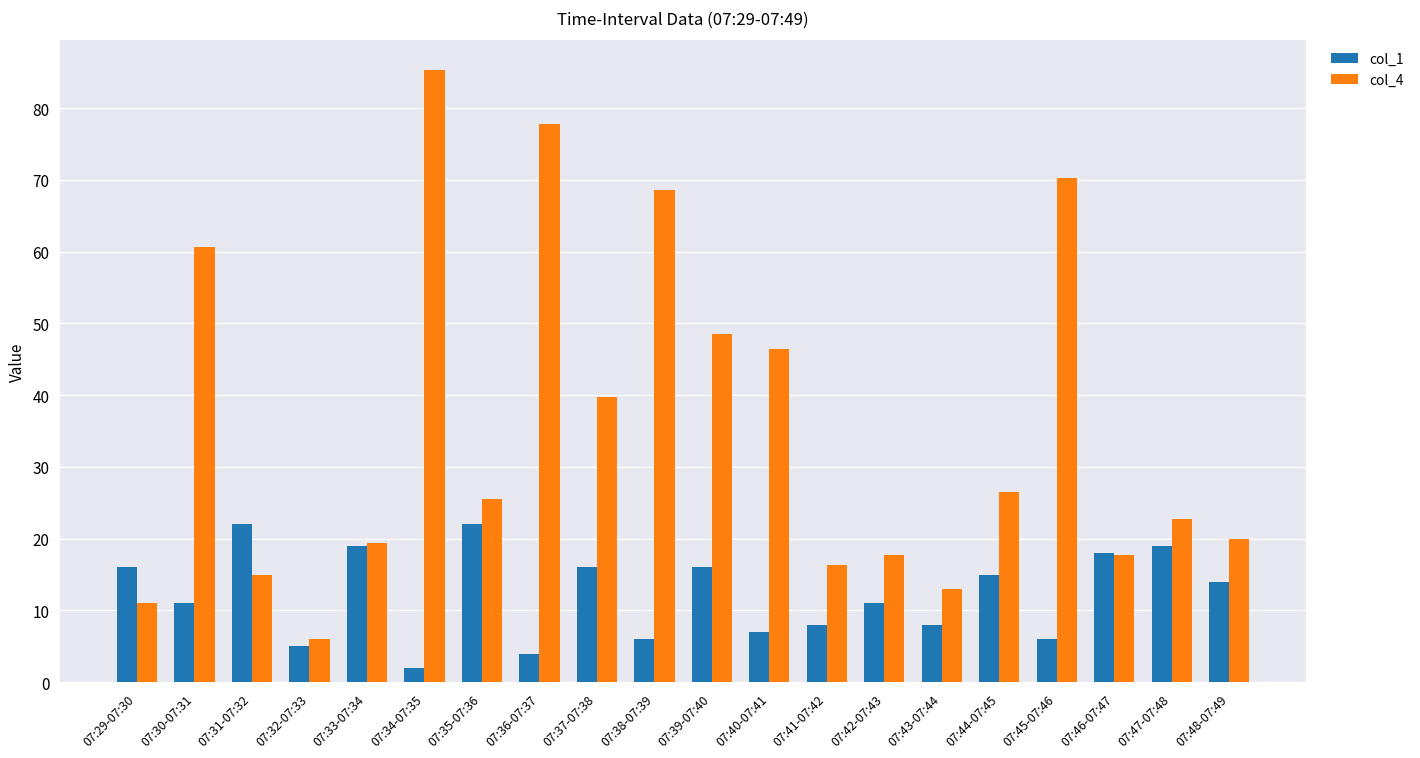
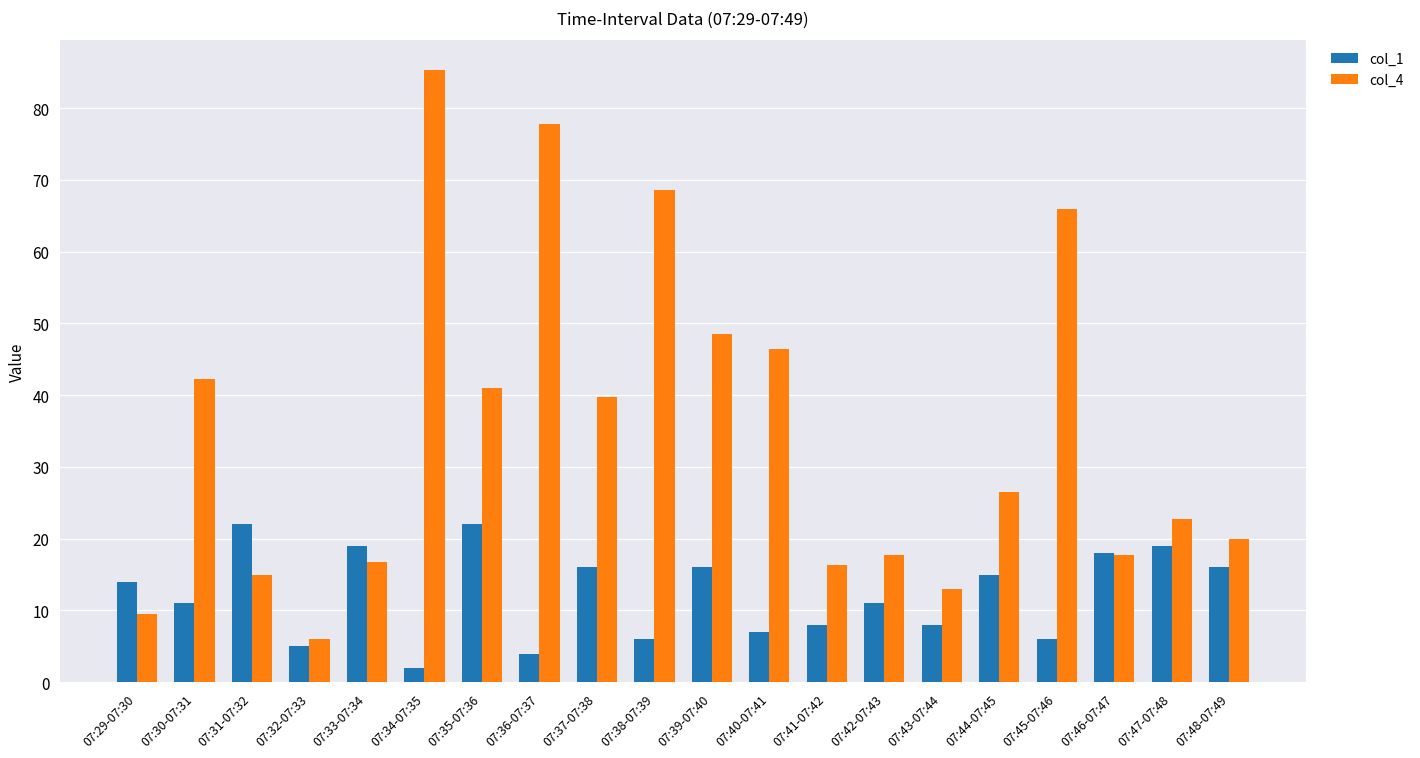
  {
    "col_1": {
-     "07:29-07:30": 16,
+     "07:29-07:30": 14,
      "07:30-07:31": 11,
      "07:31-07:32": 22,
      "07:32-07:33": 5,
      "07:33-07:34": 19,
      "07:34-07:35": 2,
      "07:35-07:36": 22,
      "07:36-07:37": 4,
      "07:37-07:38": 16,
      "07:38-07:39": 6,
      "07:39-07:40": 16,
      "07:40-07:41": 7,
      "07:41-07:42": 8,
      "07:42-07:43": 11,
      "07:43-07:44": 8,
      "07:44-07:45": 15,
      "07:45-07:46": 6,
      "07:46-07:47": 18,
      "07:47-07:48": 19,
-     "07:48-07:49": 14
+     "07:48-07:49": 16
    },
    "col_4": {
-     "07:29-07:30": 11,
-     "07:30-07:31": 61,
+     "07:29-07:30": 10,
+     "07:30-07:31": 42,
      "07:31-07:32": 15,
      "07:32-07:33": 6,
-     "07:33-07:34": 19,
+     "07:33-07:34": 17,
      "07:34-07:35": 85,
-     "07:35-07:36": 26,
+     "07:35-07:36": 41,
      "07:36-07:37": 78,
      "07:37-07:38": 40,
      "07:38-07:39": 69,
      "07:39-07:40": 49,
      "07:40-07:41": 47,
      "07:41-07:42": 16,
      "07:42-07:43": 18,
      "07:43-07:44": 13,
      "07:44-07:45": 27,
-     "07:45-07:46": 70,
+     "07:45-07:46": 66,
      "07:46-07:47": 18,
      "07:47-07:48": 23,
      "07:48-07:49": 20
    }
  }
